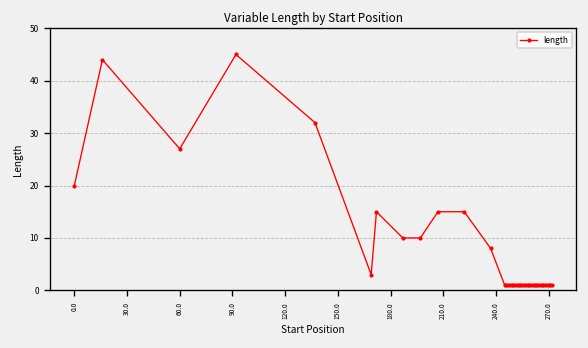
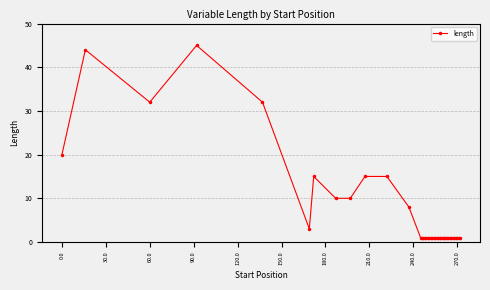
  {
    "0.0": 20,
-   "60.0": 27,
+   "60.0": 32,
    "270.0": 1
  }
